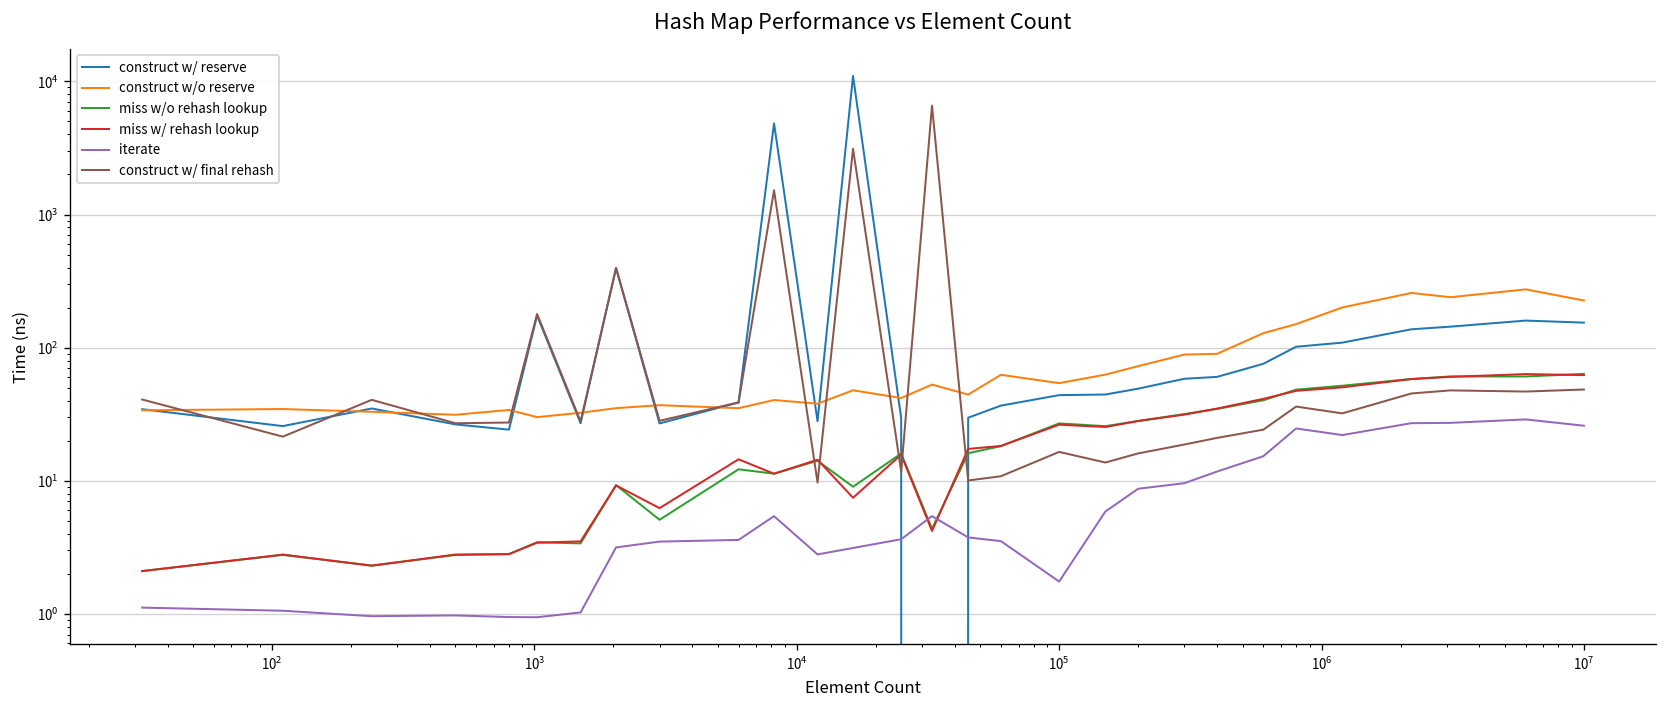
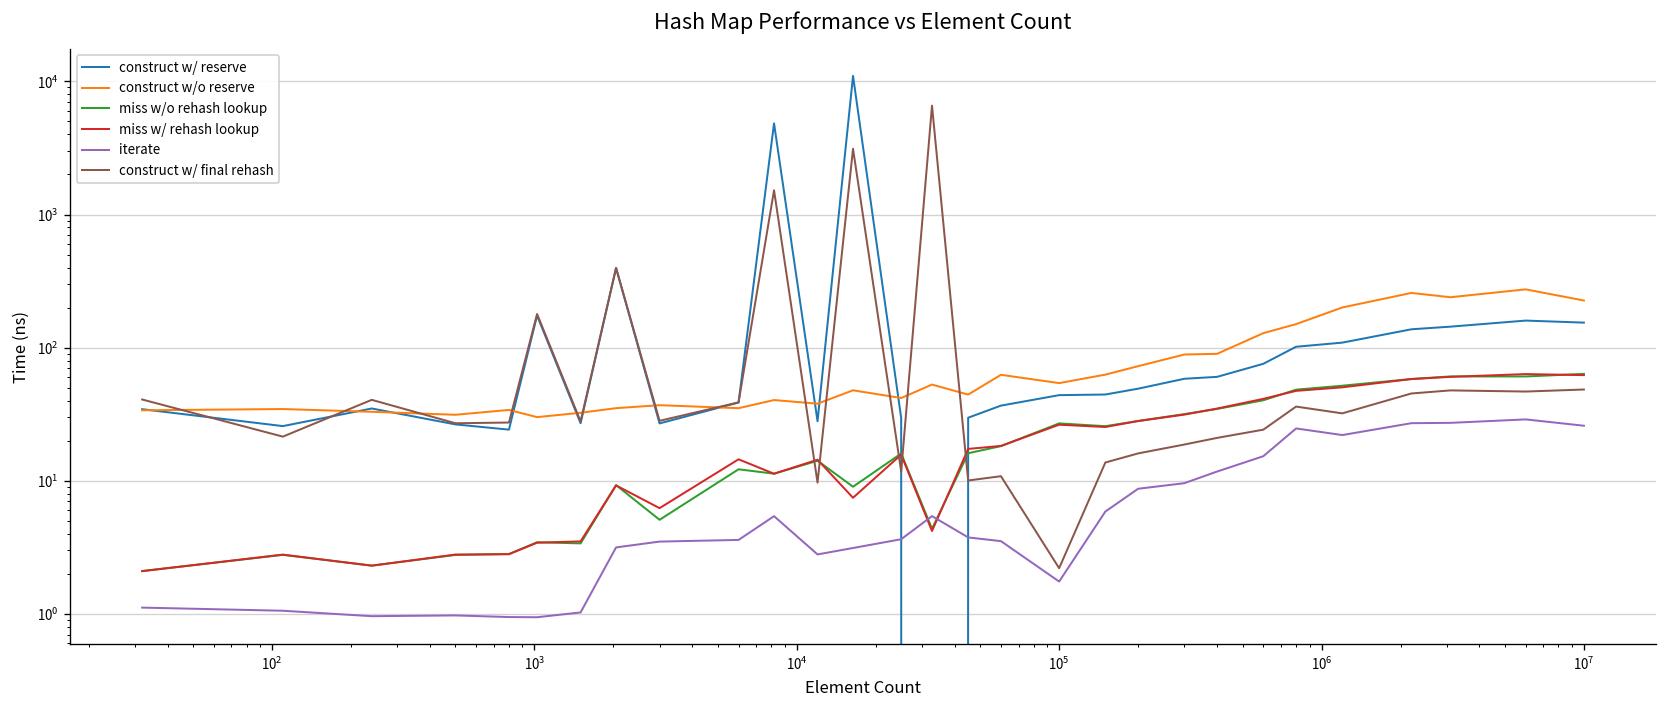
  {
    "construct w/ reserve": {
      "10^5": 44,
      "10^7": 150
    },
    "construct w/o reserve": {
      "10^5": 50,
      "10^7": 230
    },
    "iterate": {
      "10^5": 1.8,
      "10^7": 26
    },
    "construct w/ final rehash": {
-     "10^5": 16,
+     "10^5": 2.2,
      "10^7": 50
    }
  }
